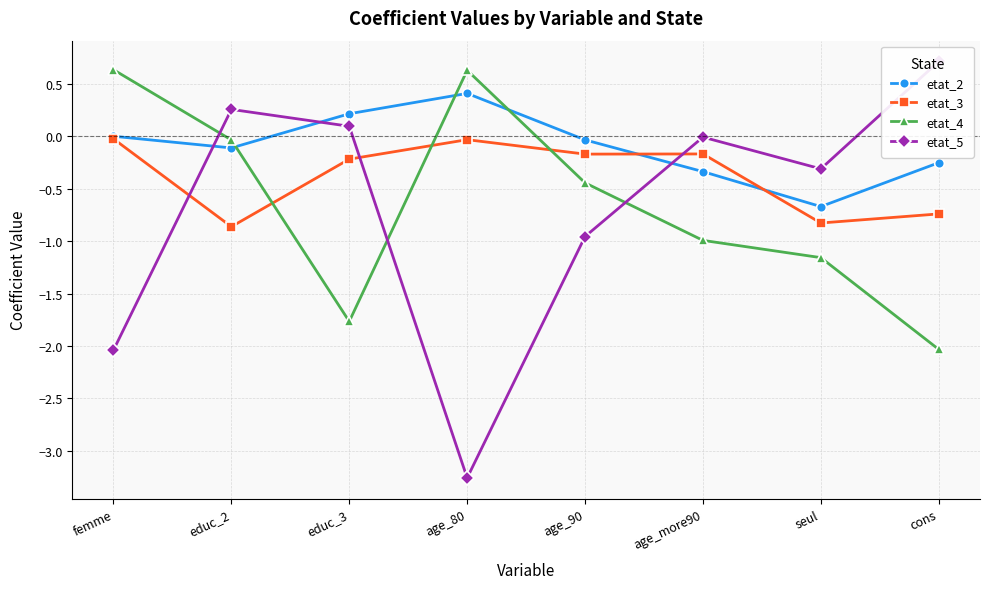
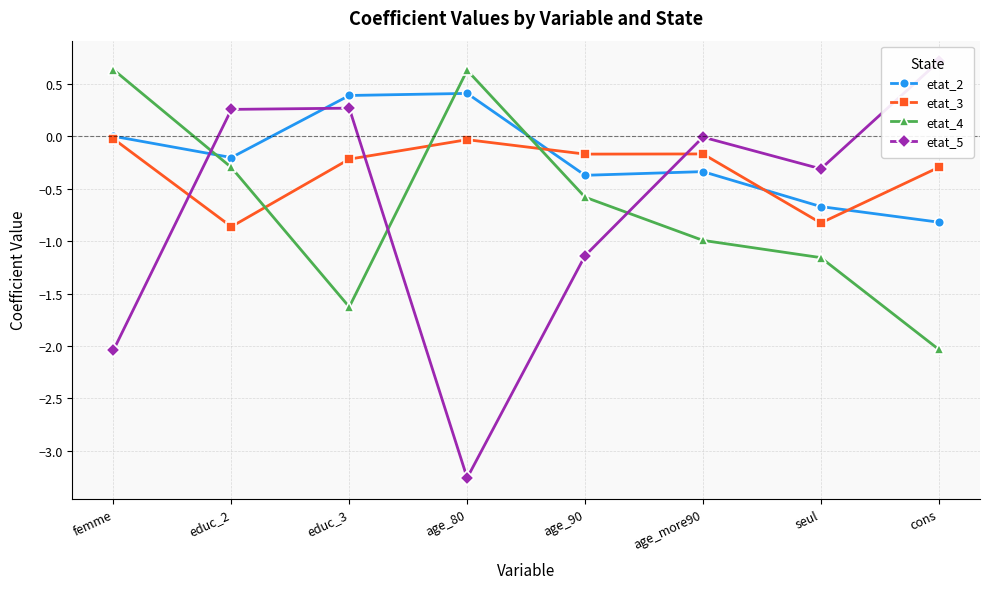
  {
    "etat_2": {
-     "educ_2": -0.11,
-     "educ_3": 0.21,
+     "educ_2": -0.20,
+     "educ_3": 0.39,
      "age_80": 0.41,
-     "age_90": -0.03,
+     "age_90": -0.37,
      "age_more90": -0.34,
      "seul": -0.67,
-     "cons": -0.25
+     "cons": -0.82
    },
    "etat_3": {
      "educ_2": -0.86,
      "educ_3": -0.22,
      "age_80": -0.03,
      "age_90": -0.17,
      "age_more90": -0.17,
      "seul": -0.83,
-     "cons": -0.74
+     "cons": -0.30
    },
    "etat_4": {
      "femme": 0.63,
-     "educ_2": -0.04,
-     "educ_3": -1.77,
+     "educ_2": -0.30,
+     "educ_3": -1.63,
      "age_80": 0.63,
-     "age_90": -0.44,
+     "age_90": -0.58,
      "age_more90": -0.99,
      "seul": -1.16,
      "cons": -2.03
    },
    "etat_5": {
      "femme": -2.04,
      "educ_2": 0.26,
-     "educ_3": 0.10,
+     "educ_3": 0.27,
      "age_80": -3.26,
-     "age_90": -0.96,
+     "age_90": -1.14,
      "age_more90": -0.01,
      "seul": -0.31
    }
  }
